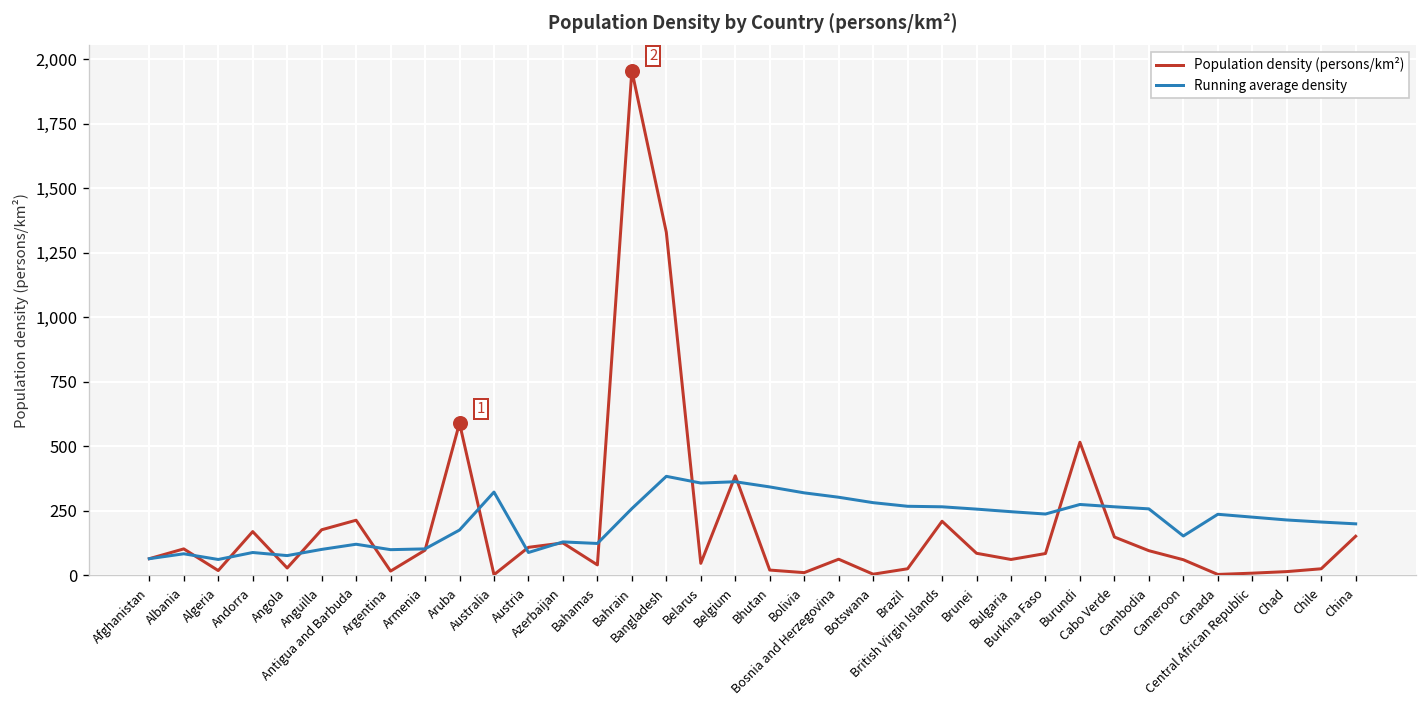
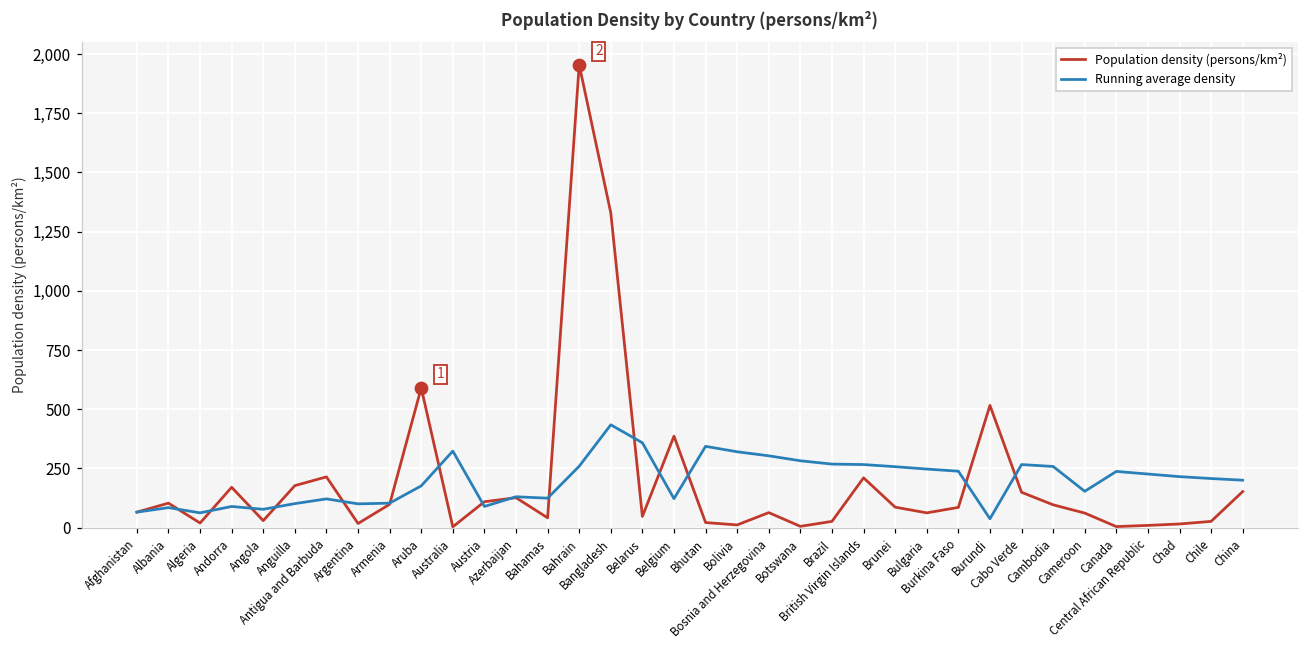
  {
    "Running average density": {
      "Albania": 80,
      "Algeria": 60,
      "Andorra": 90,
      "Angola": 80,
      "Anguilla": 100,
      "Antigua and Barbuda": 120,
      "Argentina": 100,
      "Aruba": 180,
      "Australia": 320,
      "Austria": 90,
      "Bahamas": 120,
      "Bahrain": 260,
-     "Bangladesh": 380,
+     "Bangladesh": 430,
      "Belarus": 360,
-     "Belgium": 360,
+     "Belgium": 120,
      "Bhutan": 340,
      "Bolivia": 320,
      "Bosnia and Herzegovina": 300,
      "Botswana": 280,
      "Brazil": 270,
      "British Virgin Islands": 270,
      "Brunei": 260,
      "Bulgaria": 250,
      "Burkina Faso": 240,
-     "Burundi": 280,
+     "Burundi": 40,
      "Cabo Verde": 270,
      "Cambodia": 260,
      "Cameroon": 150,
      "Canada": 240,
      "Central African Republic": 230,
      "Chad": 220,
      "Chile": 210,
      "China": 200
    }
  }
